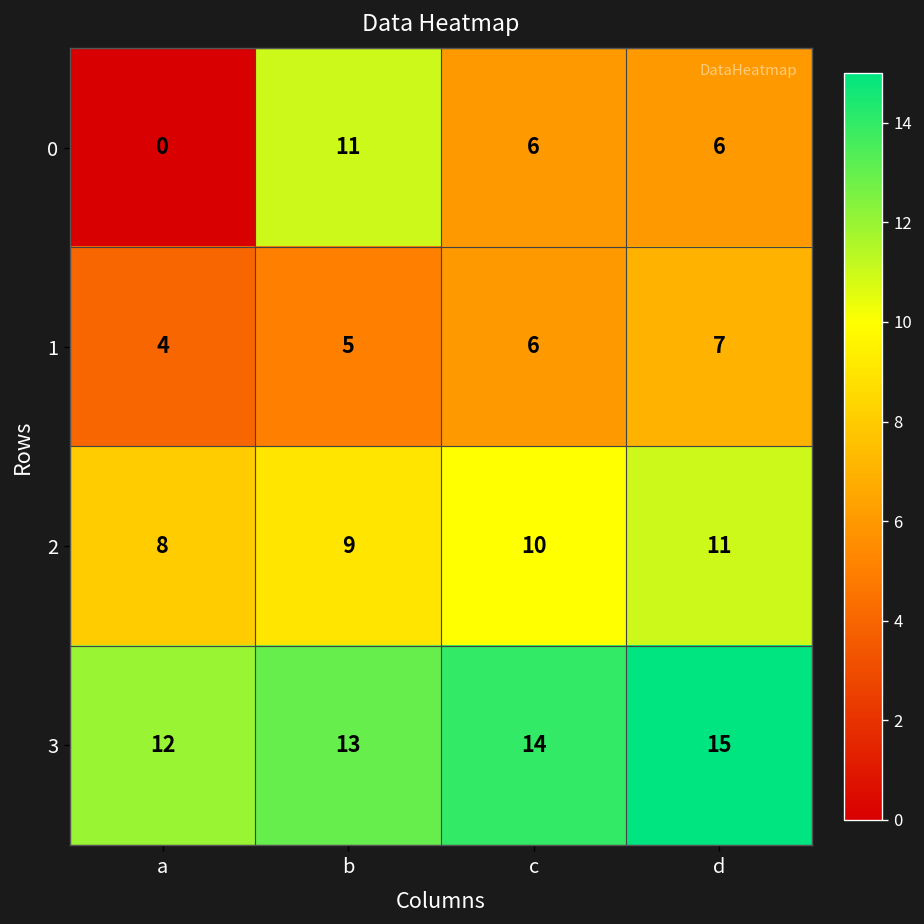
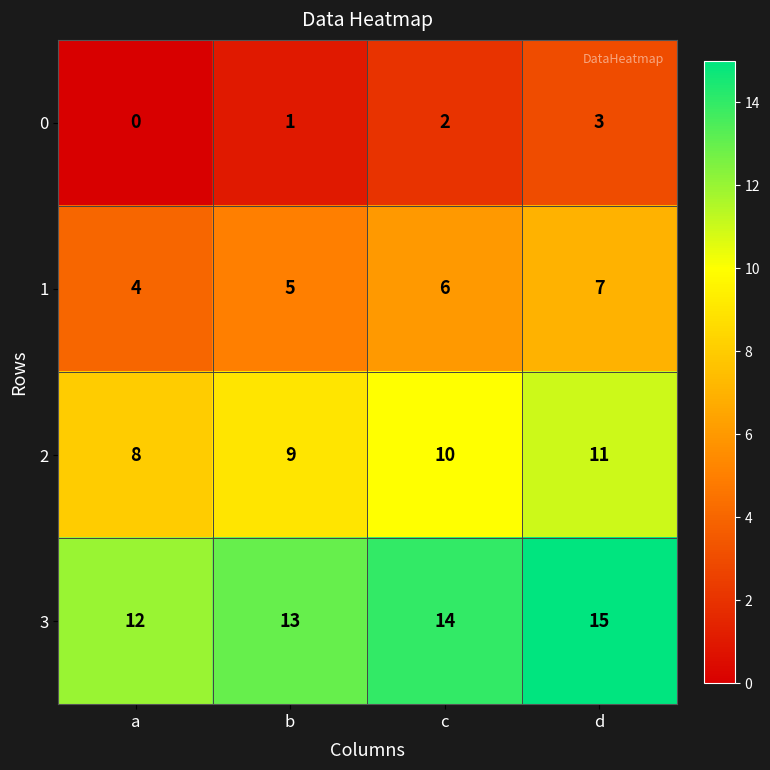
  {
    "0": {
      "a": 0,
-     "b": 11,
-     "c": 6,
-     "d": 6
+     "b": 1,
+     "c": 2,
+     "d": 3
    },
    "1": {
      "a": 4,
      "b": 5,
      "c": 6,
      "d": 7
    },
    "2": {
      "a": 8,
      "b": 9,
      "c": 10,
      "d": 11
    },
    "3": {
      "a": 12,
      "b": 13,
      "c": 14,
      "d": 15
    }
  }
